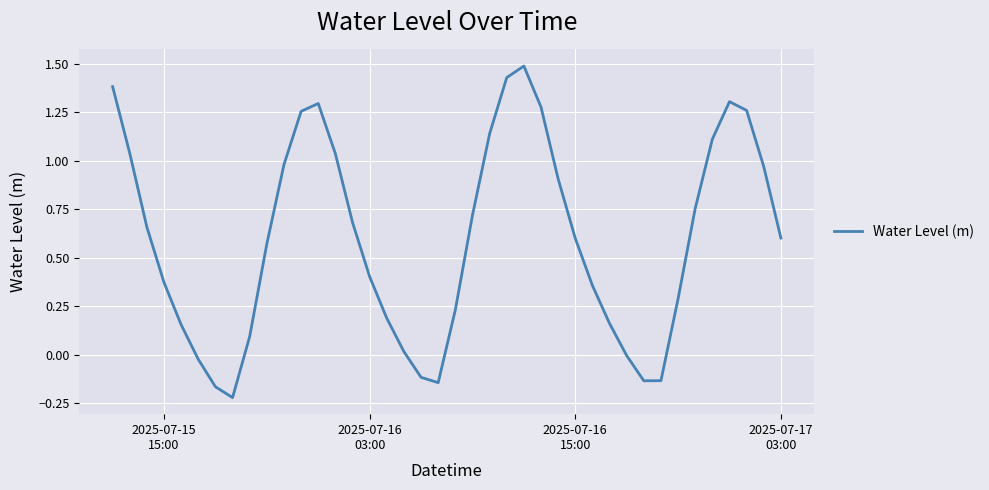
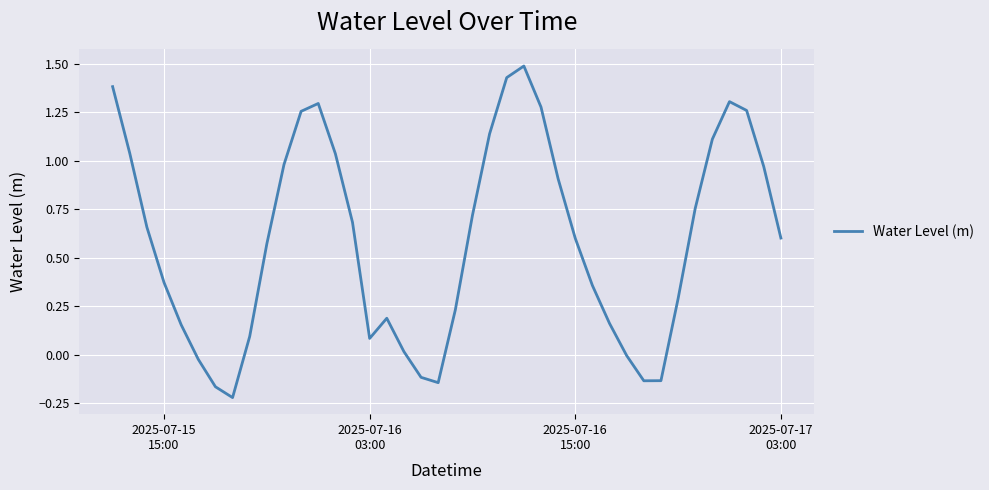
  {
    "2025-07-15 15:00": 0.37,
-   "2025-07-16 03:00": 0.40,
+   "2025-07-16 03:00": 0.09,
    "2025-07-16 15:00": 0.60,
    "2025-07-17 03:00": 0.60
  }
